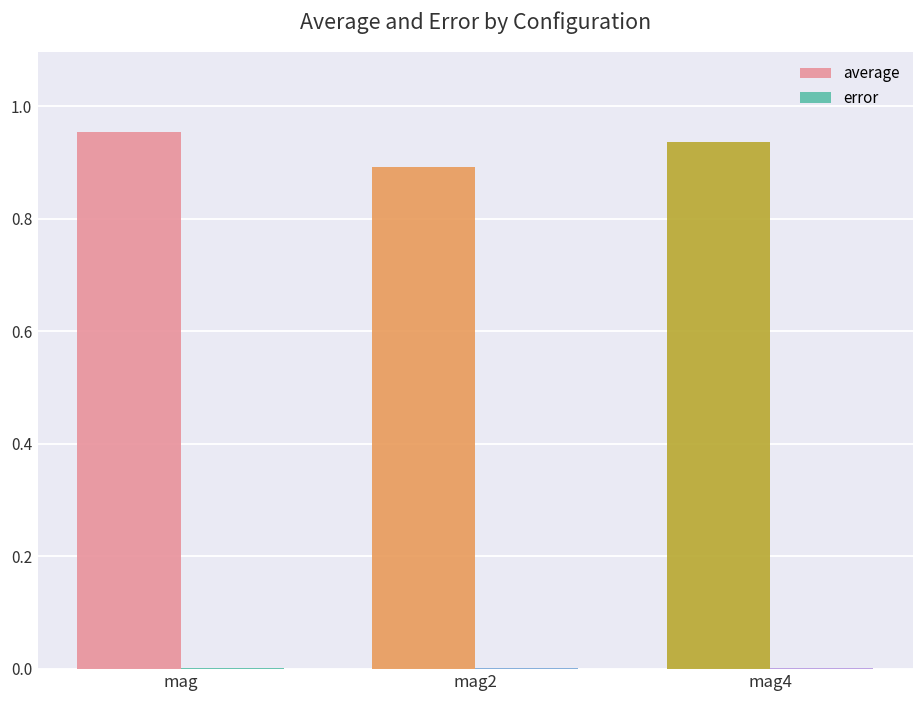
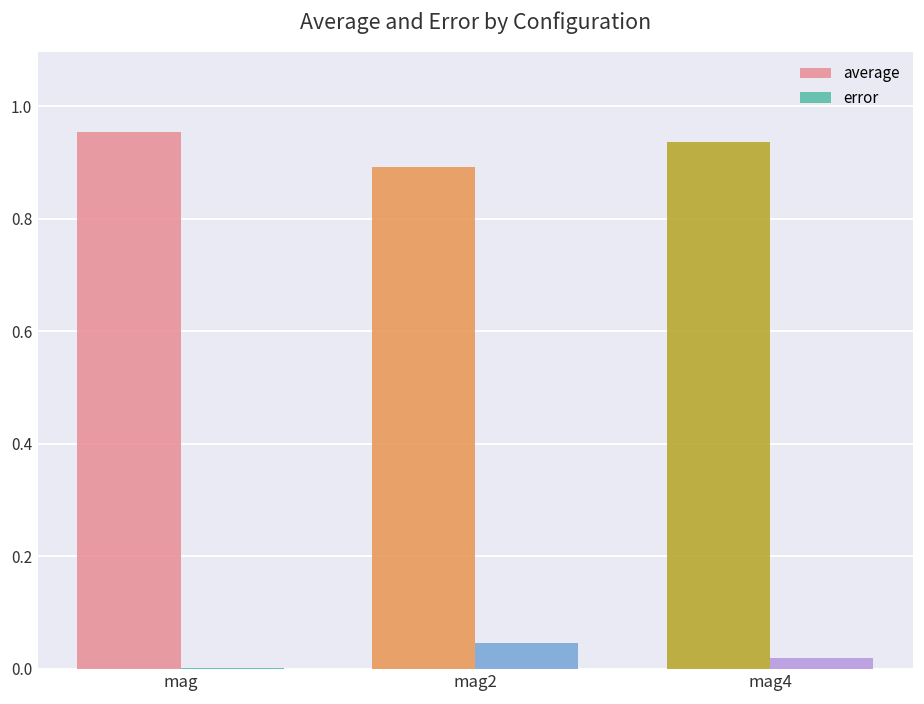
  {
    "average": {
      "mag": 0.95,
      "mag2": 0.89,
      "mag4": 0.94
    },
    "error": {
-     "mag2": 0.00,
-     "mag4": 0.00
+     "mag2": 0.05,
+     "mag4": 0.02
    }
  }
